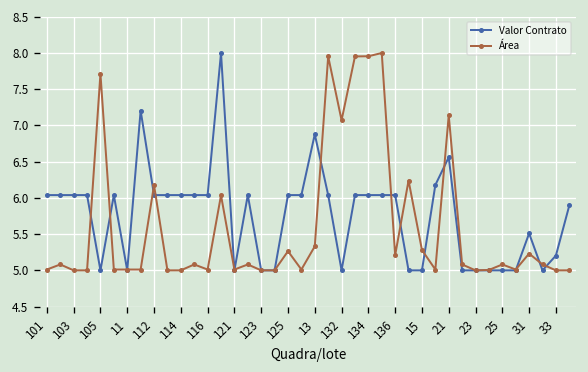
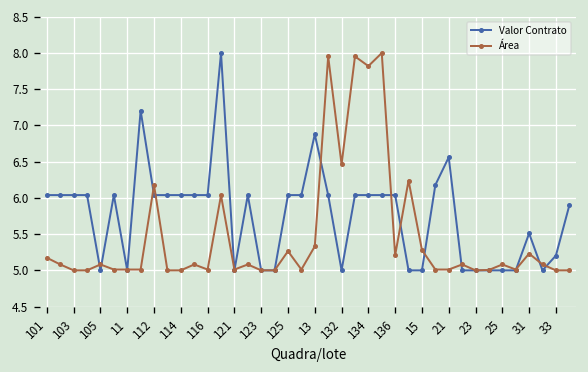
  {
    "Valor Contrato": {
      "101": 6.0,
      "103": 6.0,
      "105": 5.0,
      "112": 6.0,
      "114": 6.0,
      "116": 6.0,
      "125": 6.0,
      "13": 6.9,
      "132": 5.0,
      "134": 6.0,
      "136": 6.0,
      "15": 5.0,
      "21": 6.6,
      "25": 5.0,
      "31": 5.5,
      "33": 5.2
    },
    "Área": {
-     "101": 5.0,
+     "101": 5.2,
      "103": 5.0,
-     "105": 7.7,
+     "105": 5.1,
      "112": 6.2,
      "114": 5.0,
      "116": 5.0,
      "125": 5.3,
      "13": 5.3,
-     "132": 7.1,
-     "134": 8.0,
+     "132": 6.5,
+     "134": 7.8,
      "136": 5.2,
      "15": 5.3,
-     "21": 7.1,
+     "21": 5.0,
      "25": 5.1,
      "31": 5.2,
      "33": 5.0
    }
  }
